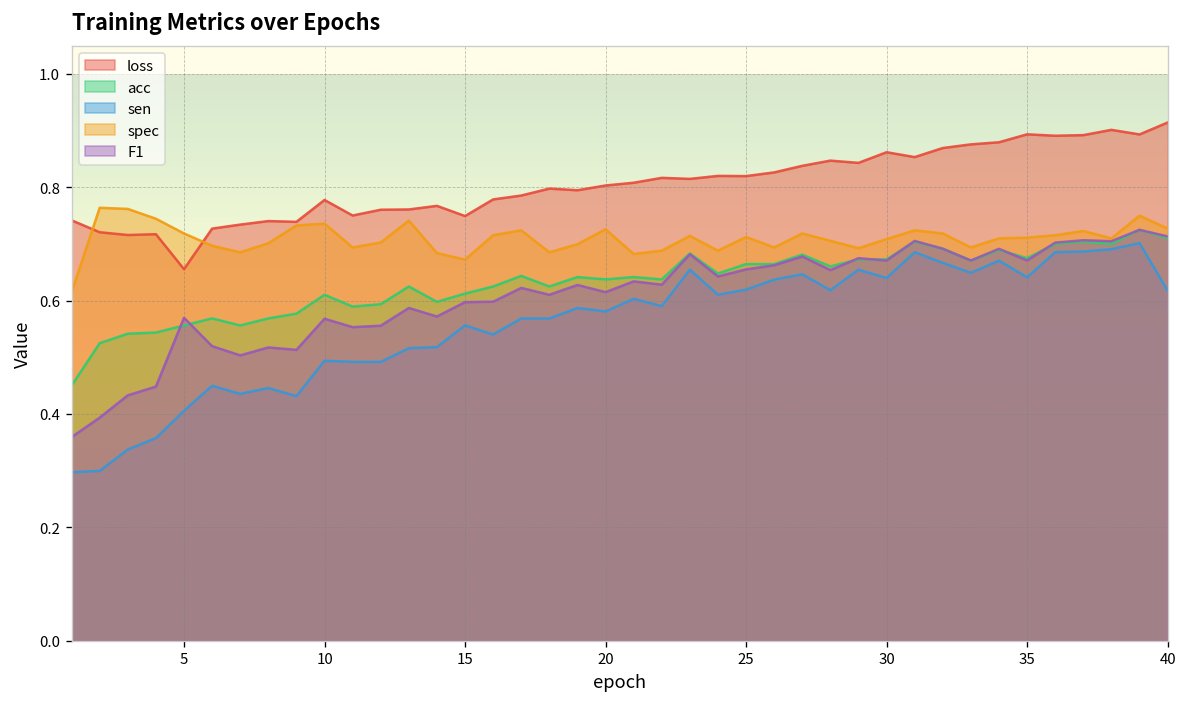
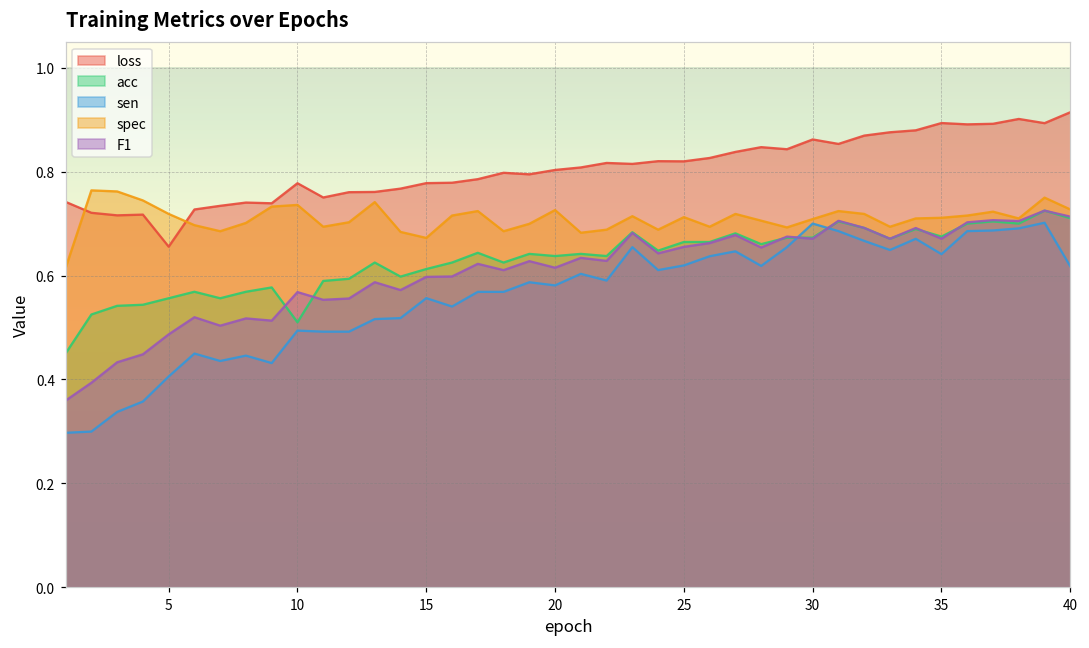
  {
    "loss": {
      "5": 0.66,
      "10": 0.78,
-     "15": 0.75,
+     "15": 0.78,
      "20": 0.80,
      "25": 0.82,
      "30": 0.86,
      "35": 0.89,
      "40": 0.91
    },
    "acc": {
      "5": 0.56,
-     "10": 0.61,
+     "10": 0.51,
      "15": 0.61,
      "20": 0.64,
      "25": 0.66
    },
    "sen": {
      "5": 0.41,
      "10": 0.49,
      "15": 0.56,
      "20": 0.58,
      "25": 0.62,
-     "30": 0.64,
+     "30": 0.70,
      "35": 0.64,
      "40": 0.62
    },
    "spec": {
      "5": 0.72,
      "10": 0.74,
      "15": 0.67,
      "20": 0.73,
      "25": 0.71,
      "30": 0.71,
      "35": 0.71,
      "40": 0.73
    },
    "F1": {
-     "5": 0.57,
+     "5": 0.49,
      "10": 0.57,
      "15": 0.60,
      "20": 0.62,
      "25": 0.66
    }
  }
